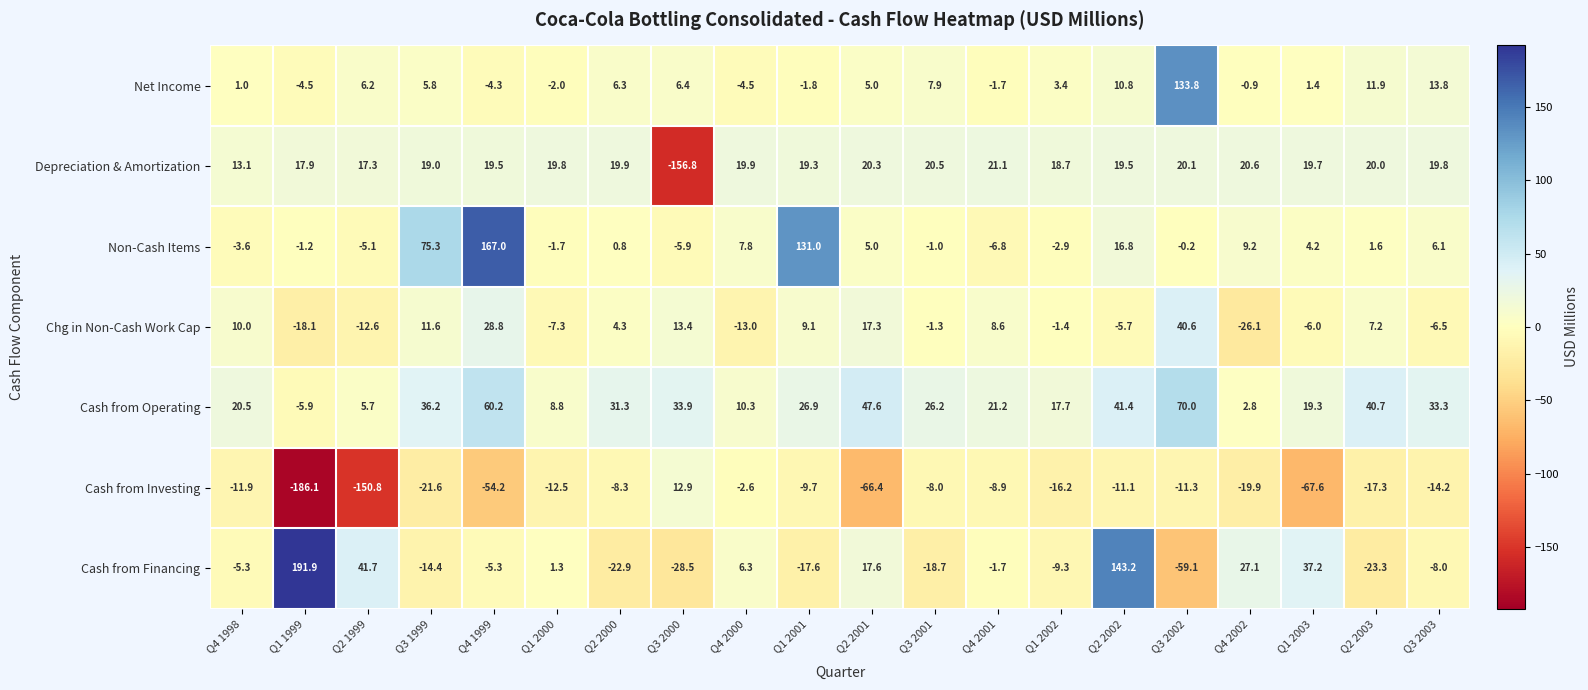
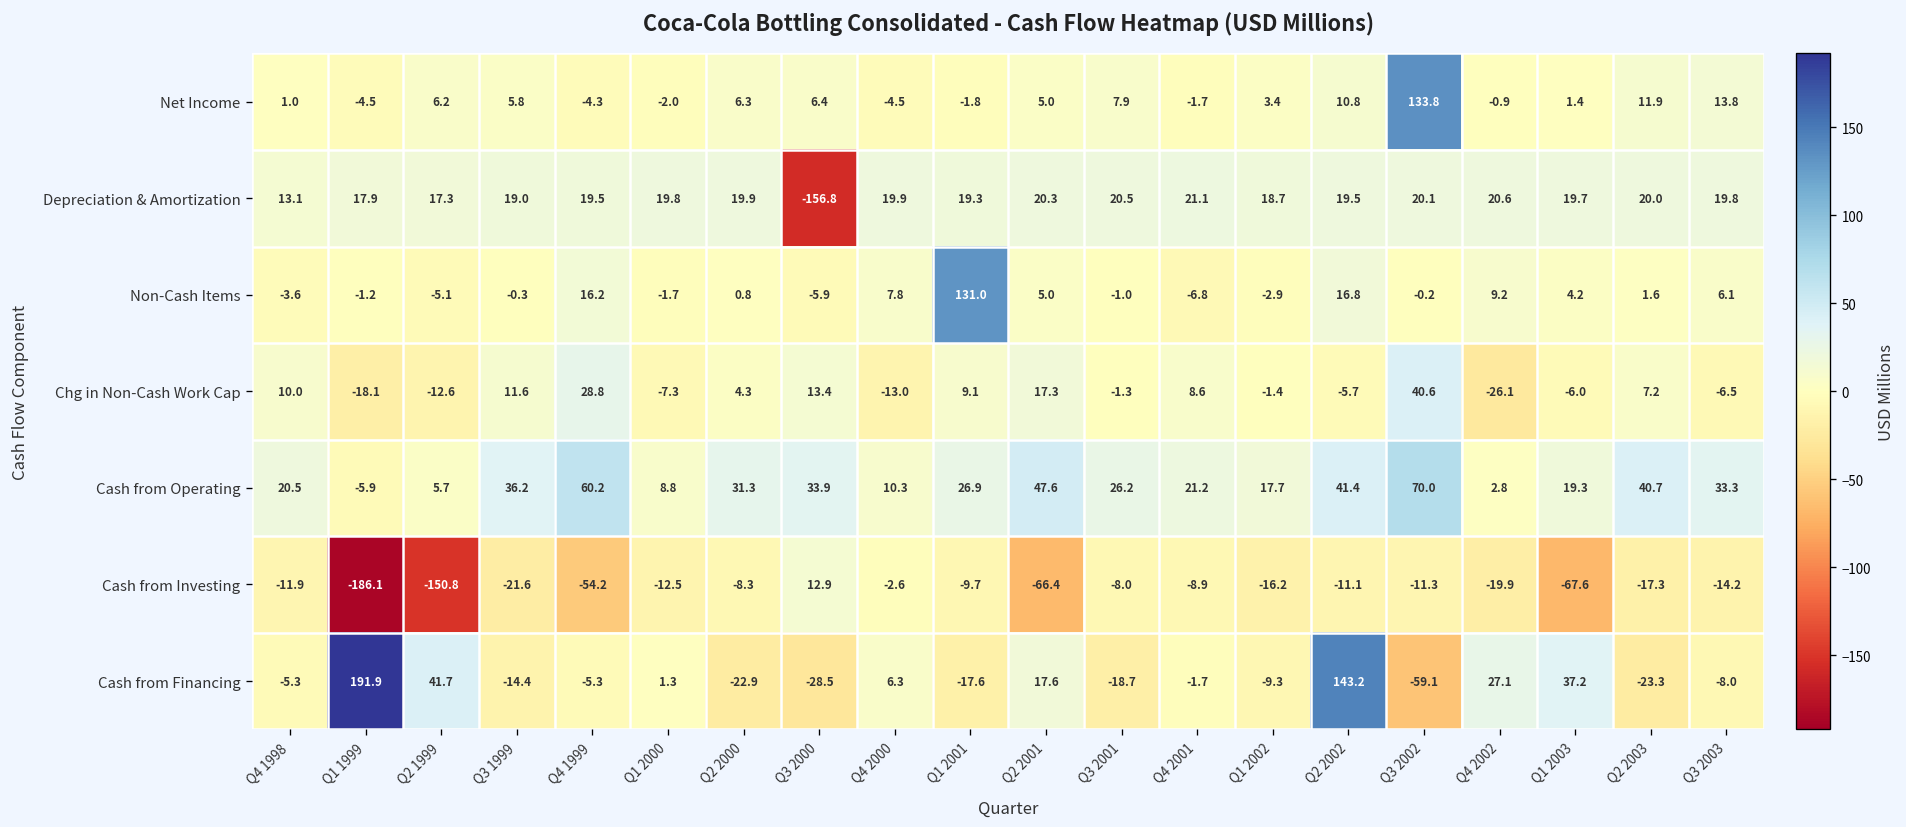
  {
    "Net Income": {
      "Q4 1998": 1.0,
      "Q1 1999": -4.5,
      "Q2 1999": 6.2,
      "Q3 1999": 5.8,
      "Q4 1999": -4.3,
      "Q1 2000": -2.0,
      "Q2 2000": 6.3,
      "Q3 2000": 6.4,
      "Q4 2000": -4.5,
      "Q1 2001": -1.8,
      "Q2 2001": 5.0,
      "Q3 2001": 7.9,
      "Q4 2001": -1.7,
      "Q1 2002": 3.4,
      "Q2 2002": 10.8,
      "Q3 2002": 133.8,
      "Q4 2002": -0.9,
      "Q1 2003": 1.4,
      "Q2 2003": 11.9,
      "Q3 2003": 13.8
    },
    "Depreciation & Amortization": {
      "Q4 1998": 13.1,
      "Q1 1999": 17.9,
      "Q2 1999": 17.3,
      "Q3 1999": 19.0,
      "Q4 1999": 19.5,
      "Q1 2000": 19.8,
      "Q2 2000": 19.9,
      "Q3 2000": -156.8,
      "Q4 2000": 19.9,
      "Q1 2001": 19.3,
      "Q2 2001": 20.3,
      "Q3 2001": 20.5,
      "Q4 2001": 21.1,
      "Q1 2002": 18.7,
      "Q2 2002": 19.5,
      "Q3 2002": 20.1,
      "Q4 2002": 20.6,
      "Q1 2003": 19.7,
      "Q2 2003": 20.0,
      "Q3 2003": 19.8
    },
    "Non-Cash Items": {
      "Q4 1998": -3.6,
      "Q1 1999": -1.2,
      "Q2 1999": -5.1,
-     "Q3 1999": 75.3,
-     "Q4 1999": 167.0,
+     "Q3 1999": -0.3,
+     "Q4 1999": 16.2,
      "Q1 2000": -1.7,
      "Q2 2000": 0.8,
      "Q3 2000": -5.9,
      "Q4 2000": 7.8,
      "Q1 2001": 131.0,
      "Q2 2001": 5.0,
      "Q3 2001": -1.0,
      "Q4 2001": -6.8,
      "Q1 2002": -2.9,
      "Q2 2002": 16.8,
      "Q3 2002": -0.2,
      "Q4 2002": 9.2,
      "Q1 2003": 4.2,
      "Q2 2003": 1.6,
      "Q3 2003": 6.1
    },
    "Chg in Non-Cash Work Cap": {
      "Q4 1998": 10.0,
      "Q1 1999": -18.1,
      "Q2 1999": -12.6,
      "Q3 1999": 11.6,
      "Q4 1999": 28.8,
      "Q1 2000": -7.3,
      "Q2 2000": 4.3,
      "Q3 2000": 13.4,
      "Q4 2000": -13.0,
      "Q1 2001": 9.1,
      "Q2 2001": 17.3,
      "Q3 2001": -1.3,
      "Q4 2001": 8.6,
      "Q1 2002": -1.4,
      "Q2 2002": -5.7,
      "Q3 2002": 40.6,
      "Q4 2002": -26.1,
      "Q1 2003": -6.0,
      "Q2 2003": 7.2,
      "Q3 2003": -6.5
    },
    "Cash from Operating": {
      "Q4 1998": 20.5,
      "Q1 1999": -5.9,
      "Q2 1999": 5.7,
      "Q3 1999": 36.2,
      "Q4 1999": 60.2,
      "Q1 2000": 8.8,
      "Q2 2000": 31.3,
      "Q3 2000": 33.9,
      "Q4 2000": 10.3,
      "Q1 2001": 26.9,
      "Q2 2001": 47.6,
      "Q3 2001": 26.2,
      "Q4 2001": 21.2,
      "Q1 2002": 17.7,
      "Q2 2002": 41.4,
      "Q3 2002": 70.0,
      "Q4 2002": 2.8,
      "Q1 2003": 19.3,
      "Q2 2003": 40.7,
      "Q3 2003": 33.3
    },
    "Cash from Investing": {
      "Q4 1998": -11.9,
      "Q1 1999": -186.1,
      "Q2 1999": -150.8,
      "Q3 1999": -21.6,
      "Q4 1999": -54.2,
      "Q1 2000": -12.5,
      "Q2 2000": -8.3,
      "Q3 2000": 12.9,
      "Q4 2000": -2.6,
      "Q1 2001": -9.7,
      "Q2 2001": -66.4,
      "Q3 2001": -8.0,
      "Q4 2001": -8.9,
      "Q1 2002": -16.2,
      "Q2 2002": -11.1,
      "Q3 2002": -11.3,
      "Q4 2002": -19.9,
      "Q1 2003": -67.6,
      "Q2 2003": -17.3,
      "Q3 2003": -14.2
    },
    "Cash from Financing": {
      "Q4 1998": -5.3,
      "Q1 1999": 191.9,
      "Q2 1999": 41.7,
      "Q3 1999": -14.4,
      "Q4 1999": -5.3,
      "Q1 2000": 1.3,
      "Q2 2000": -22.9,
      "Q3 2000": -28.5,
      "Q4 2000": 6.3,
      "Q1 2001": -17.6,
      "Q2 2001": 17.6,
      "Q3 2001": -18.7,
      "Q4 2001": -1.7,
      "Q1 2002": -9.3,
      "Q2 2002": 143.2,
      "Q3 2002": -59.1,
      "Q4 2002": 27.1,
      "Q1 2003": 37.2,
      "Q2 2003": -23.3,
      "Q3 2003": -8.0
    }
  }
